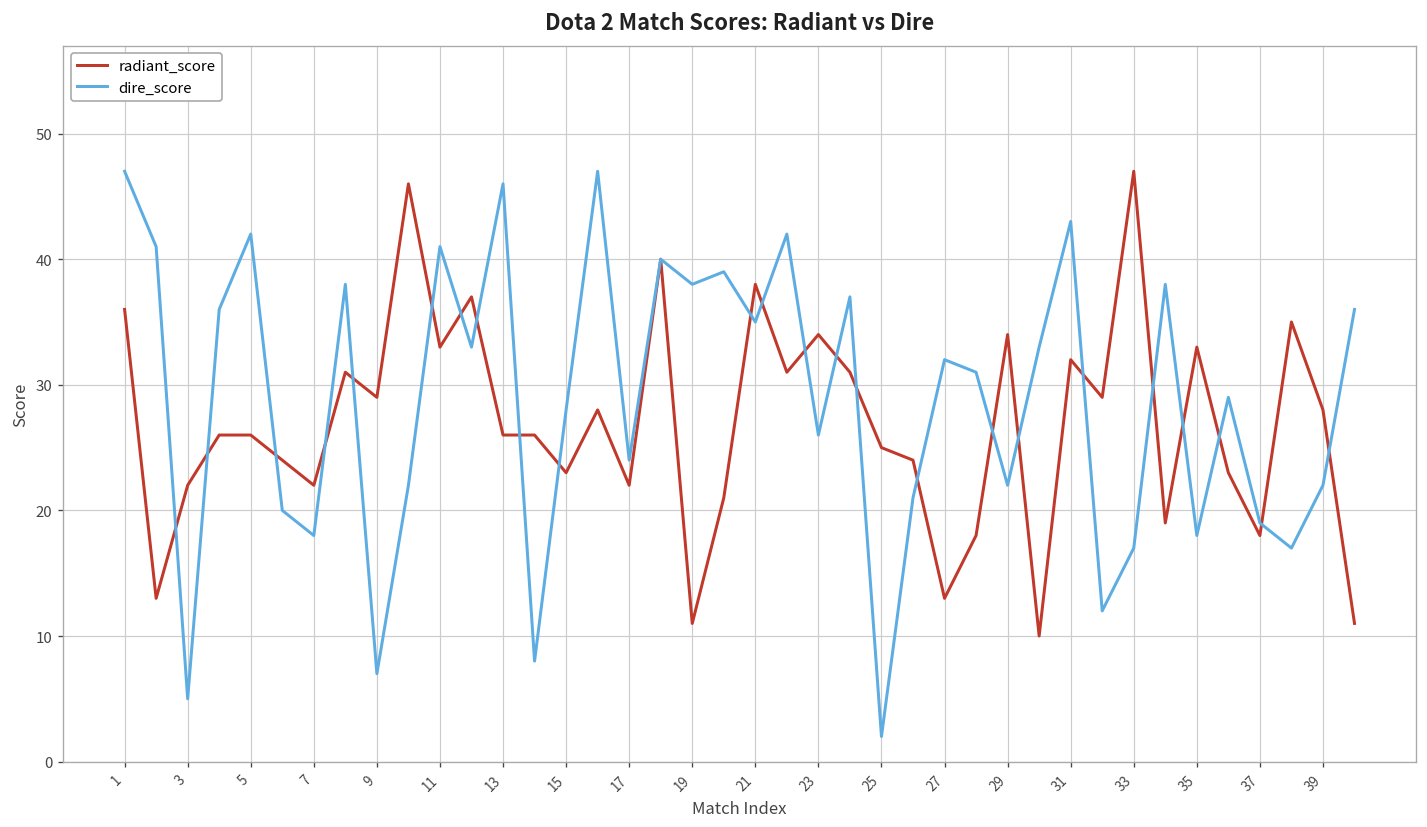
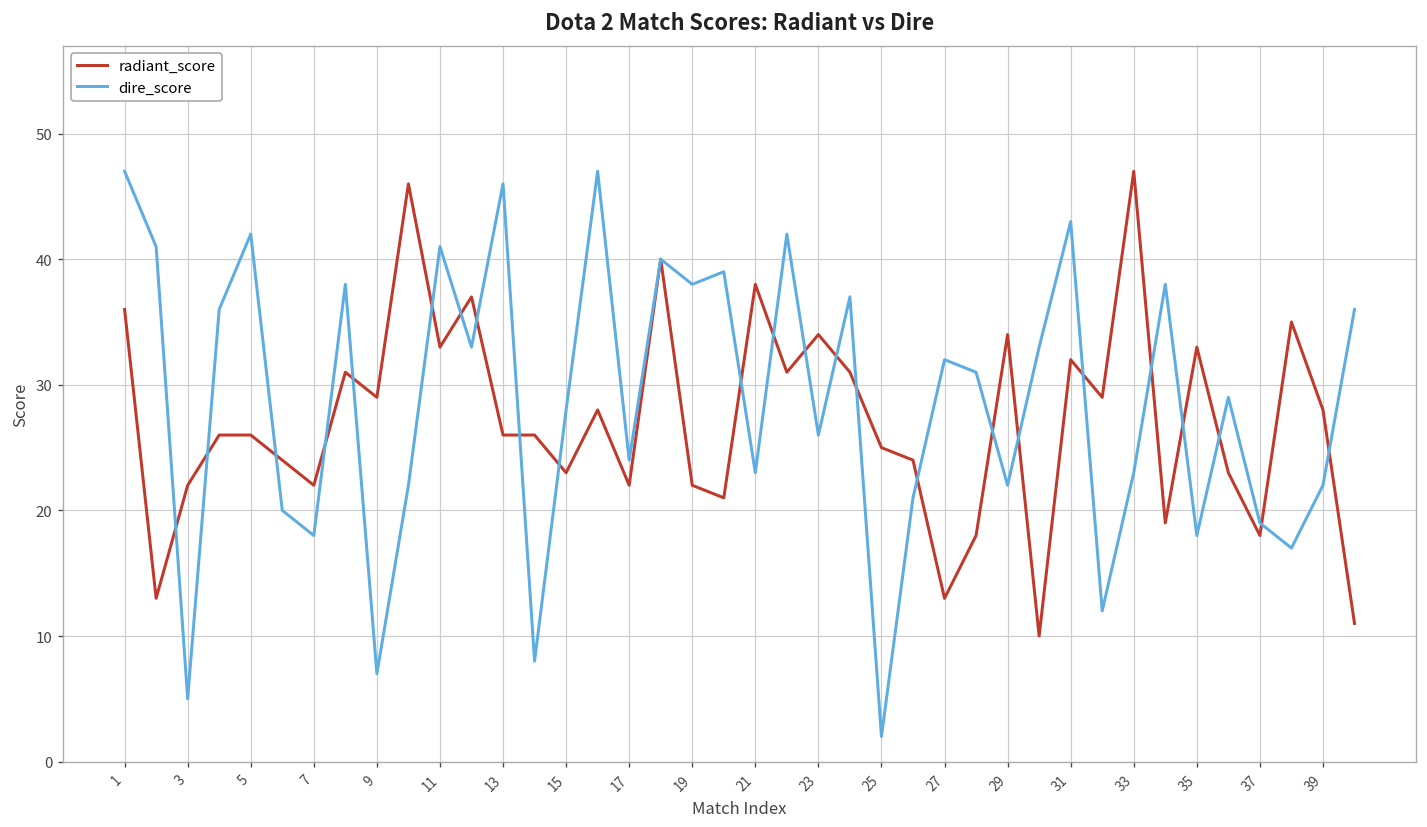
  {
    "radiant_score": {
      "1": 36,
      "3": 22,
      "5": 26,
      "7": 22,
      "9": 29,
      "11": 33,
      "13": 26,
      "15": 23,
      "17": 22,
-     "19": 11,
+     "19": 22,
      "21": 38,
      "23": 34,
      "25": 25,
      "27": 13,
      "29": 34,
      "31": 32,
      "33": 47,
      "35": 33,
      "37": 18,
      "39": 28
    },
    "dire_score": {
      "1": 47,
      "3": 5,
      "5": 42,
      "7": 18,
      "9": 7,
      "11": 41,
      "13": 46,
      "15": 28,
      "17": 24,
      "19": 38,
-     "21": 35,
+     "21": 23,
      "23": 26,
      "25": 2,
      "27": 32,
      "29": 22,
      "31": 43,
-     "33": 17,
+     "33": 23,
      "35": 18,
      "37": 19,
      "39": 22
    }
  }
